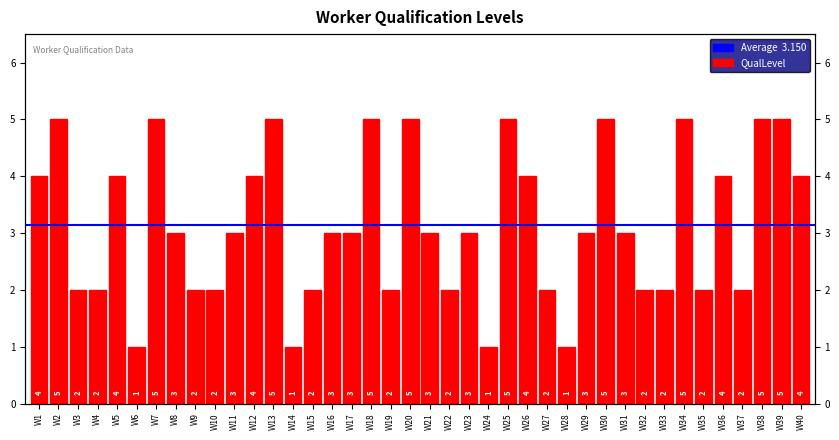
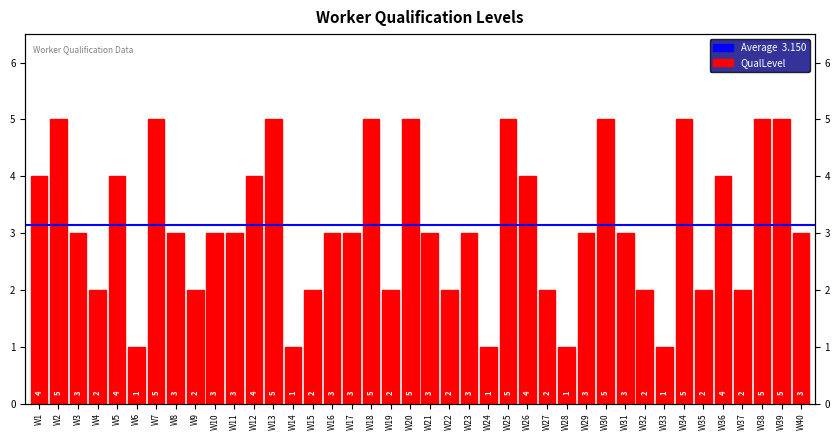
  {
    "W1": 4,
    "W2": 5,
-   "W3": 2,
+   "W3": 3,
    "W4": 2,
    "W5": 4,
    "W6": 1,
    "W7": 5,
    "W8": 3,
    "W9": 2,
-   "W10": 2,
+   "W10": 3,
    "W11": 3,
    "W12": 4,
    "W13": 5,
    "W14": 1,
    "W15": 2,
    "W16": 3,
    "W17": 3,
    "W18": 5,
    "W19": 2,
    "W20": 5,
    "W21": 3,
    "W22": 2,
    "W23": 3,
    "W24": 1,
    "W25": 5,
    "W26": 4,
    "W27": 2,
    "W28": 1,
    "W29": 3,
    "W30": 5,
    "W31": 3,
    "W32": 2,
-   "W33": 2,
+   "W33": 1,
    "W34": 5,
    "W35": 2,
    "W36": 4,
    "W37": 2,
    "W38": 5,
    "W39": 5,
-   "W40": 4
+   "W40": 3
  }
